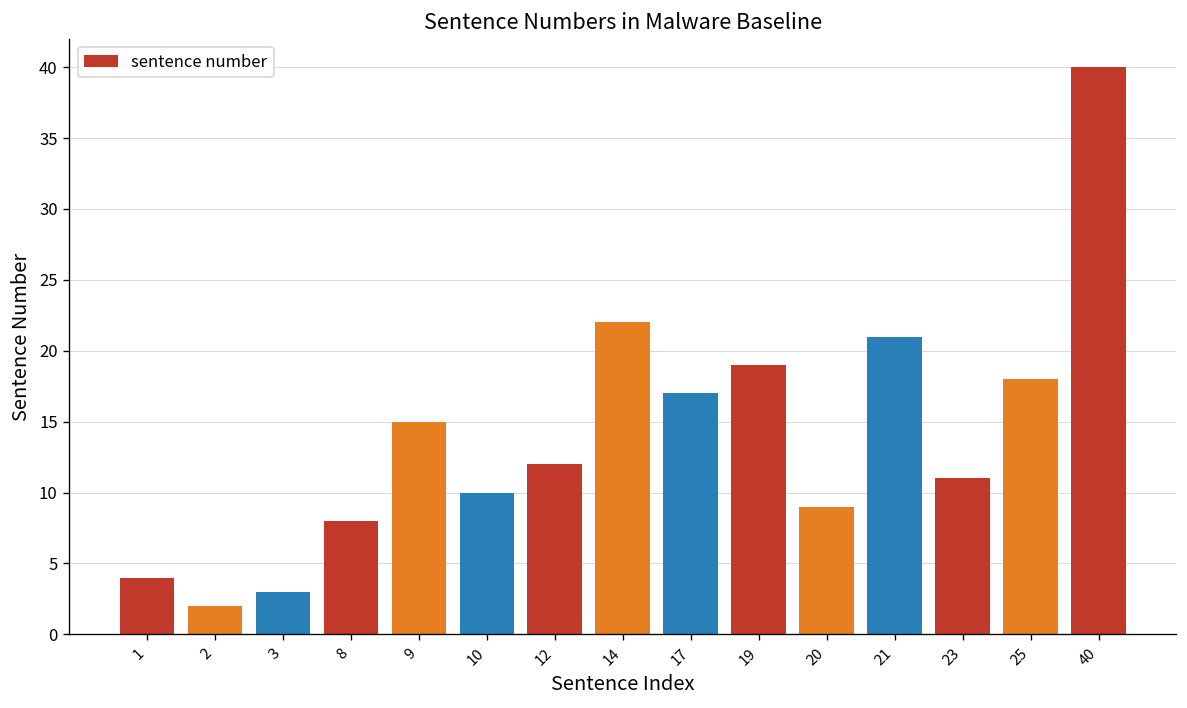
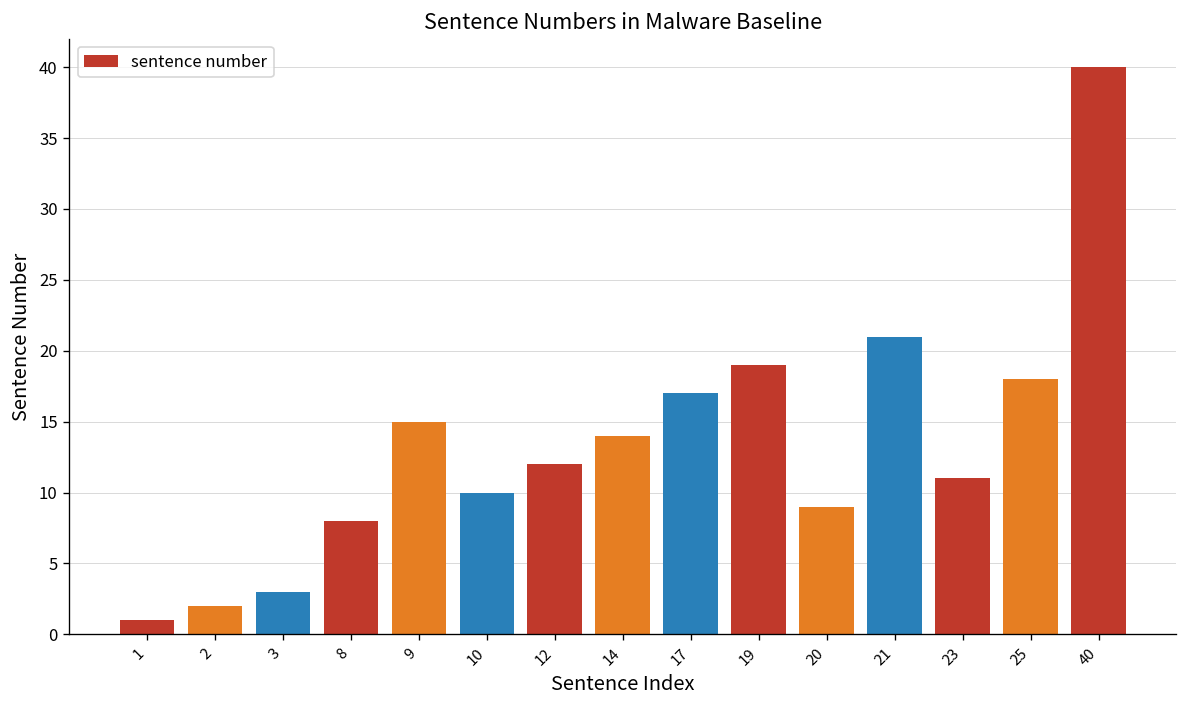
  {
-   "1": 4,
+   "1": 1,
    "2": 2,
    "3": 3,
    "8": 8,
    "9": 15,
    "10": 10,
    "12": 12,
-   "14": 22,
+   "14": 14,
    "17": 17,
    "19": 19,
    "20": 9,
    "21": 21,
    "23": 11,
    "25": 18,
    "40": 40
  }
